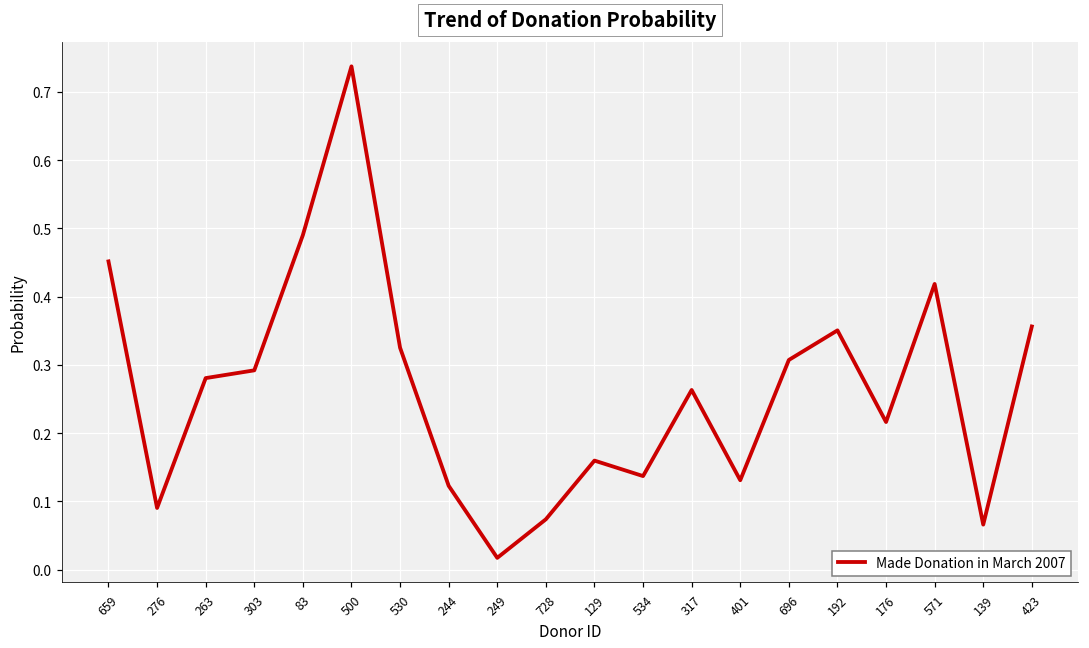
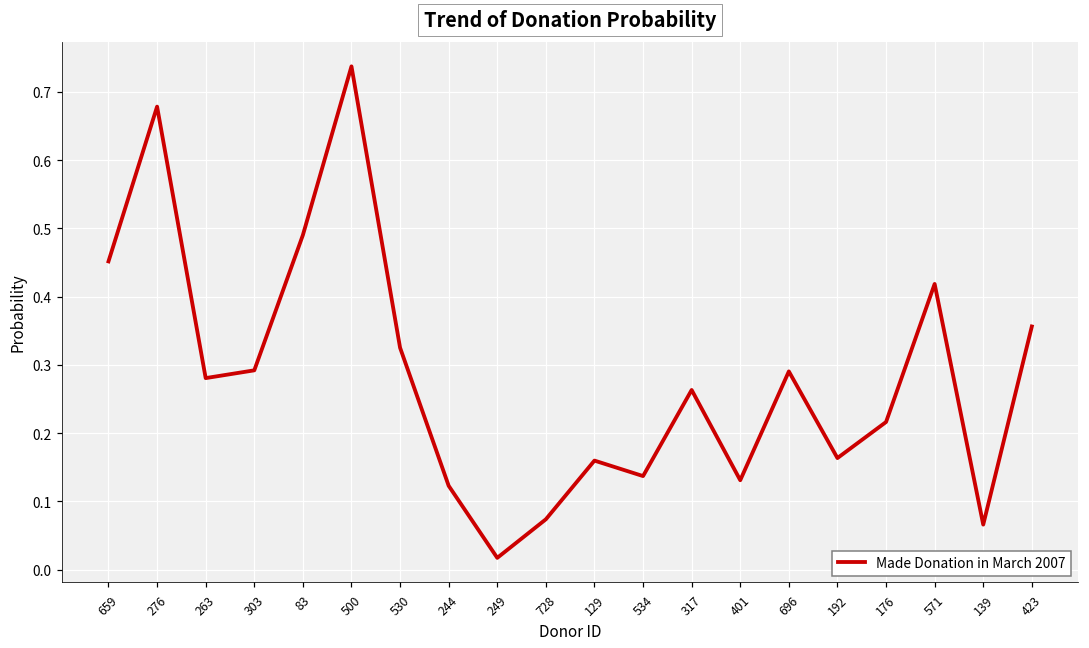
  {
    "659": 0.45,
-   "276": 0.09,
+   "276": 0.68,
    "263": 0.28,
    "303": 0.29,
    "83": 0.49,
    "500": 0.74,
    "530": 0.33,
    "244": 0.12,
    "249": 0.02,
    "728": 0.07,
    "129": 0.16,
    "534": 0.14,
    "317": 0.26,
    "401": 0.13,
-   "696": 0.31,
-   "192": 0.35,
+   "696": 0.29,
+   "192": 0.16,
    "176": 0.22,
    "571": 0.42,
    "139": 0.07,
    "423": 0.36
  }
